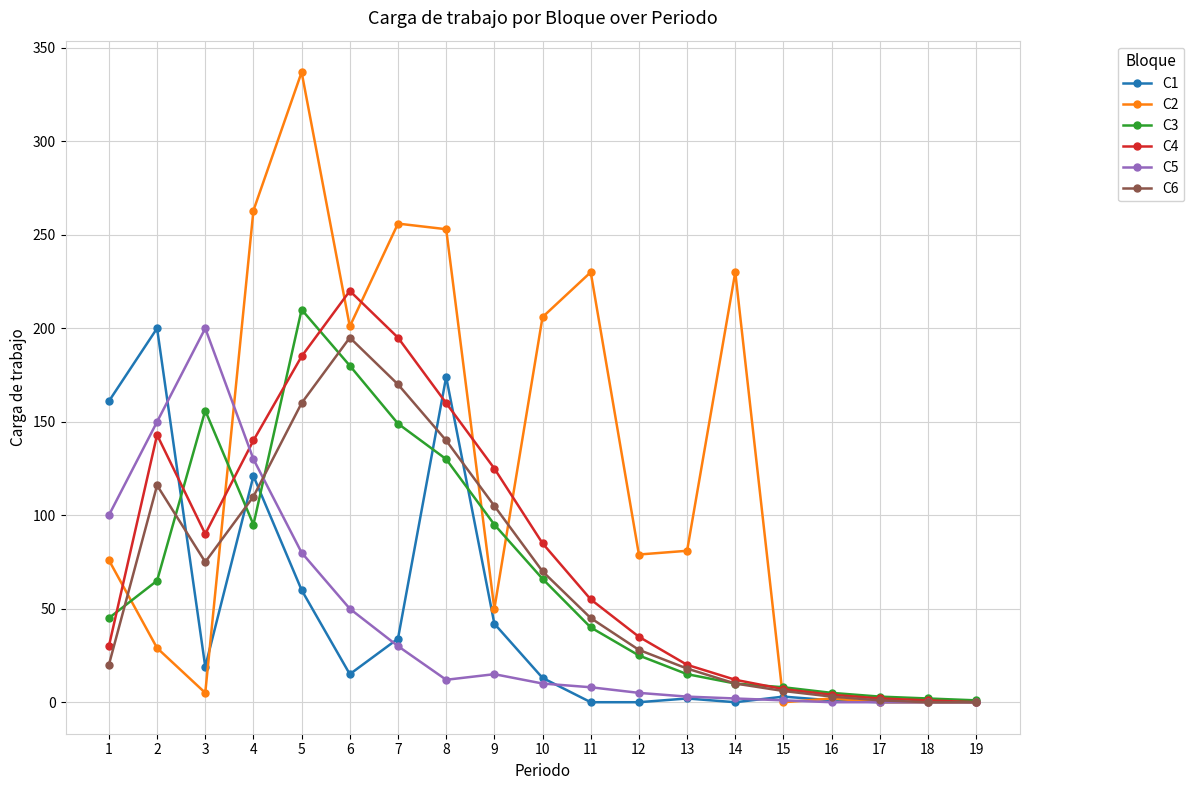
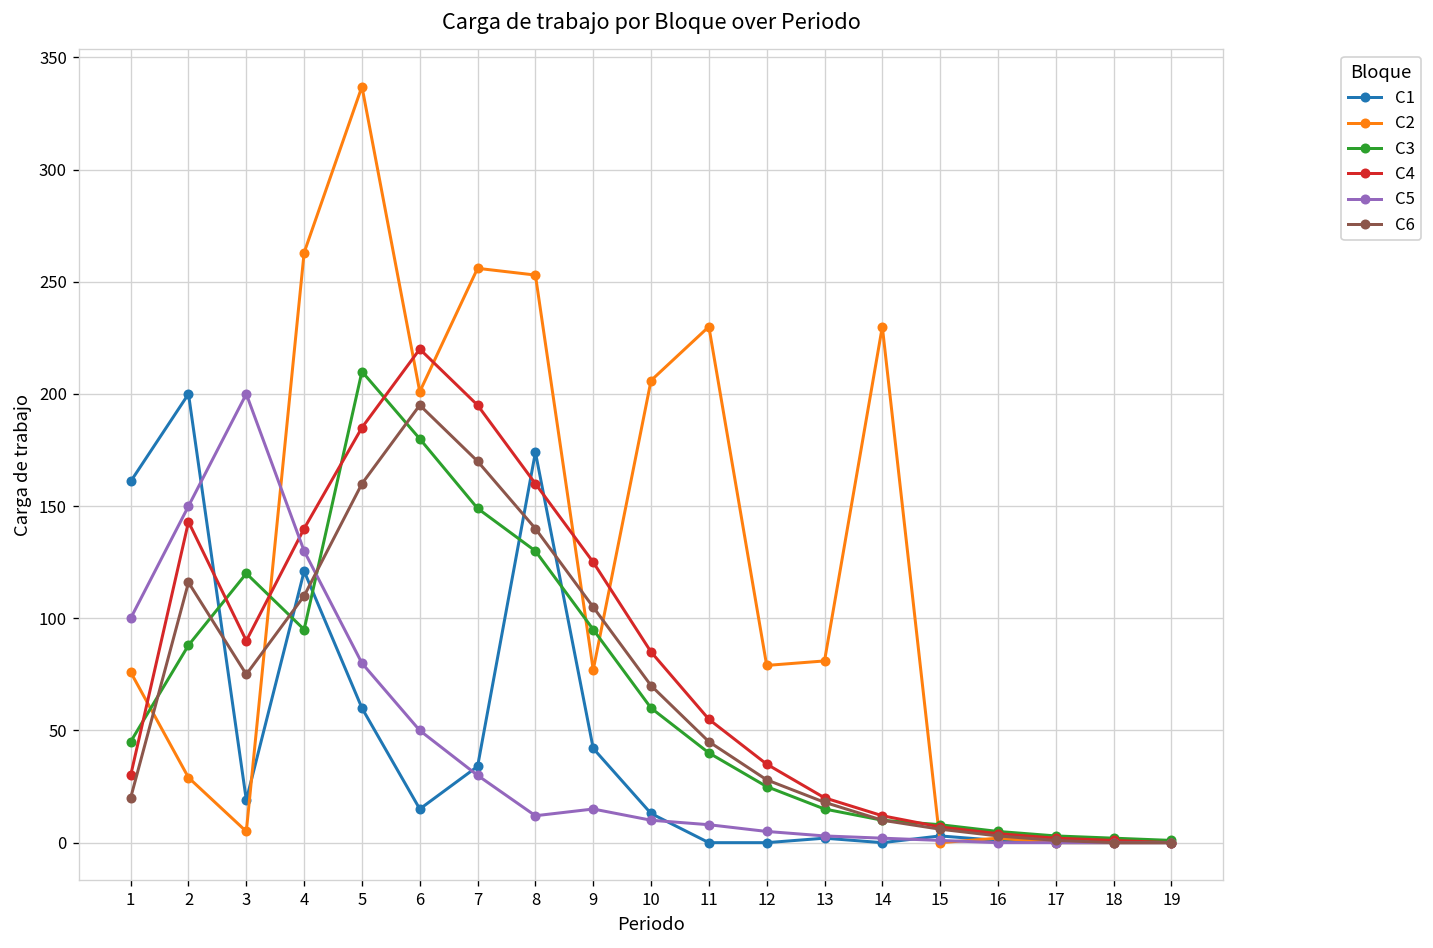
  {
    "C1": {
      "1": 161,
      "2": 200,
      "3": 19,
      "4": 121,
      "5": 60,
      "6": 15,
      "7": 34,
      "8": 174,
      "9": 42,
      "10": 13,
      "11": 0,
      "12": 0,
      "14": 0,
      "15": 3
    },
    "C2": {
      "1": 76,
      "2": 29,
      "3": 5,
      "4": 263,
      "5": 337,
      "6": 201,
      "7": 256,
      "8": 253,
-     "9": 50,
+     "9": 77,
      "10": 206,
      "11": 230,
      "12": 79,
      "13": 81,
      "14": 230
    },
    "C3": {
      "1": 45,
-     "2": 65,
-     "3": 156,
+     "2": 88,
+     "3": 120,
      "4": 95,
      "5": 210,
      "6": 180,
      "7": 149,
      "8": 130,
      "9": 95,
-     "10": 66,
+     "10": 60,
      "11": 40,
      "12": 25,
      "13": 15
    },
    "C4": {
      "1": 30,
      "2": 143,
      "3": 90,
      "4": 140,
      "5": 185,
      "6": 220,
      "7": 195,
      "8": 160,
      "9": 125,
      "10": 85,
      "11": 55,
      "12": 35,
      "13": 20,
      "14": 12
    },
    "C5": {
      "1": 100,
      "2": 150,
      "3": 200,
      "4": 130,
      "5": 80,
      "6": 50,
      "7": 30,
      "8": 12,
      "9": 15,
      "10": 10,
      "11": 8,
      "12": 5,
      "14": 2
    },
    "C6": {
      "1": 20,
      "2": 116,
      "3": 75,
      "4": 110,
      "5": 160,
      "6": 195,
      "7": 170,
      "8": 140,
      "9": 105,
      "10": 70,
      "11": 45,
      "12": 28,
      "13": 18
    }
  }
